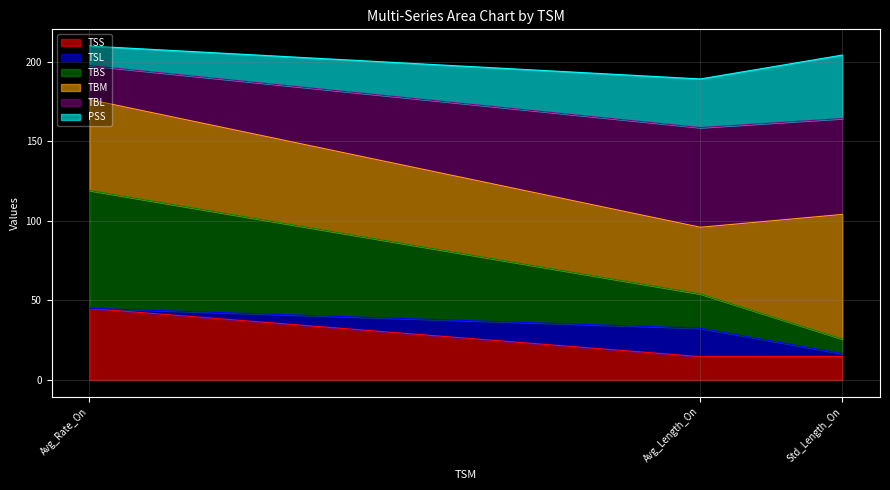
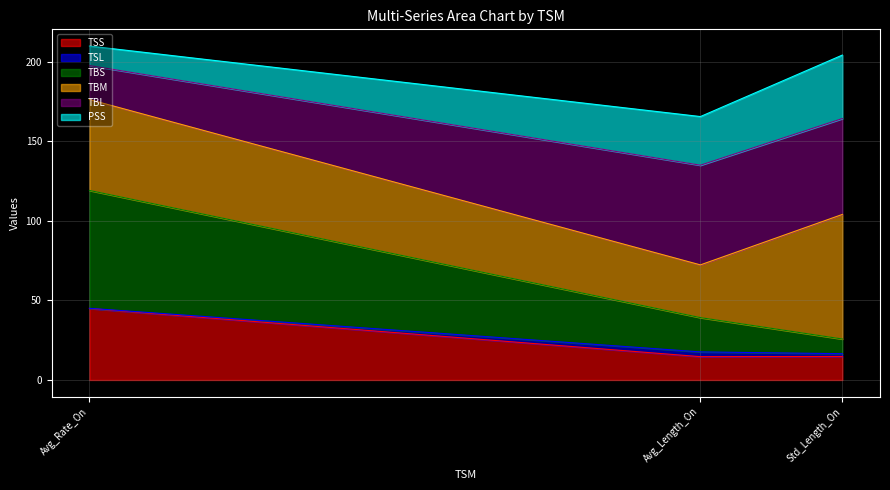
  {
    "TSS": {
      "Avg_Length_On": 15,
      "Std_Length_On": 15
    },
    "TSL": {
-     "Avg_Length_On": 18,
+     "Avg_Length_On": 3,
      "Std_Length_On": 2
    },
    "TBS": {
      "Avg_Rate_On": 74,
      "Avg_Length_On": 22,
      "Std_Length_On": 9
    },
    "TBM": {
-     "Avg_Length_On": 42,
+     "Avg_Length_On": 33,
      "Std_Length_On": 78
    },
    "TBL": {
      "Avg_Length_On": 63,
      "Std_Length_On": 60
    },
    "PSS": {
      "Avg_Length_On": 31,
      "Std_Length_On": 40
    }
  }
